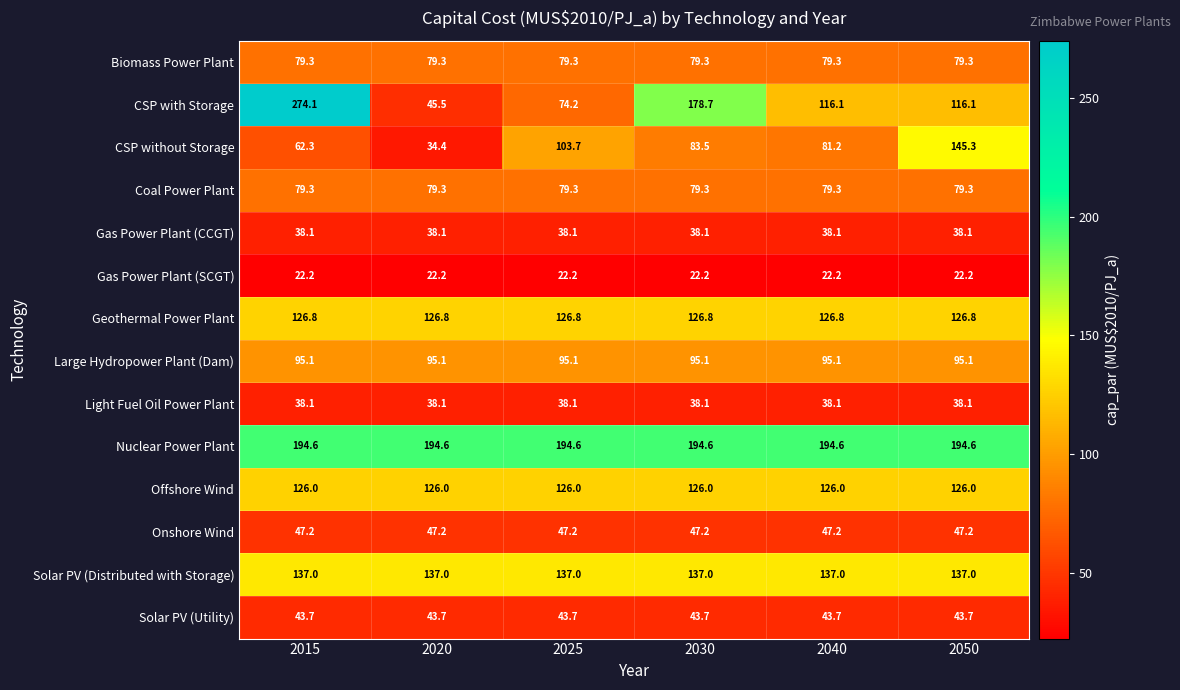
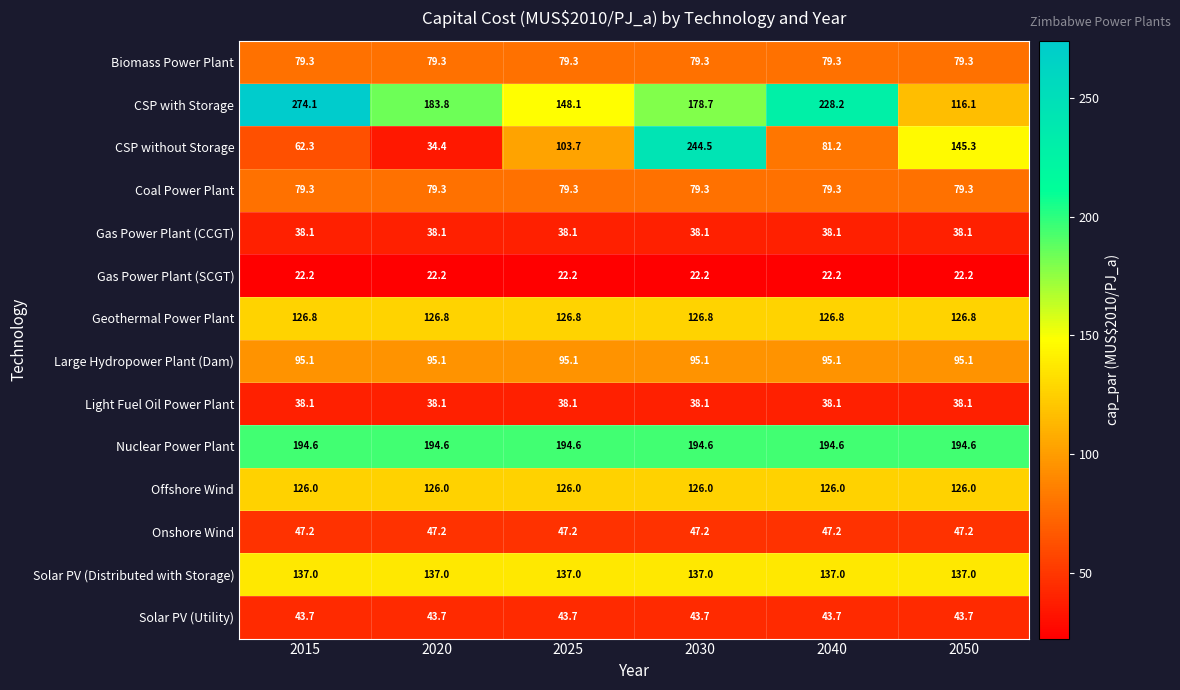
  {
    "Biomass Power Plant": {
      "2015": 79.3,
      "2020": 79.3,
      "2025": 79.3,
      "2030": 79.3,
      "2040": 79.3,
      "2050": 79.3
    },
    "CSP with Storage": {
      "2015": 274.1,
-     "2020": 45.5,
-     "2025": 74.2,
+     "2020": 183.8,
+     "2025": 148.1,
      "2030": 178.7,
-     "2040": 116.1,
+     "2040": 228.2,
      "2050": 116.1
    },
    "CSP without Storage": {
      "2015": 62.3,
      "2020": 34.4,
      "2025": 103.7,
-     "2030": 83.5,
+     "2030": 244.5,
      "2040": 81.2,
      "2050": 145.3
    },
    "Coal Power Plant": {
      "2015": 79.3,
      "2020": 79.3,
      "2025": 79.3,
      "2030": 79.3,
      "2040": 79.3,
      "2050": 79.3
    },
    "Gas Power Plant (CCGT)": {
      "2015": 38.1,
      "2020": 38.1,
      "2025": 38.1,
      "2030": 38.1,
      "2040": 38.1,
      "2050": 38.1
    },
    "Gas Power Plant (SCGT)": {
      "2015": 22.2,
      "2020": 22.2,
      "2025": 22.2,
      "2030": 22.2,
      "2040": 22.2,
      "2050": 22.2
    },
    "Geothermal Power Plant": {
      "2015": 126.8,
      "2020": 126.8,
      "2025": 126.8,
      "2030": 126.8,
      "2040": 126.8,
      "2050": 126.8
    },
    "Large Hydropower Plant (Dam)": {
      "2015": 95.1,
      "2020": 95.1,
      "2025": 95.1,
      "2030": 95.1,
      "2040": 95.1,
      "2050": 95.1
    },
    "Light Fuel Oil Power Plant": {
      "2015": 38.1,
      "2020": 38.1,
      "2025": 38.1,
      "2030": 38.1,
      "2040": 38.1,
      "2050": 38.1
    },
    "Nuclear Power Plant": {
      "2015": 194.6,
      "2020": 194.6,
      "2025": 194.6,
      "2030": 194.6,
      "2040": 194.6,
      "2050": 194.6
    },
    "Offshore Wind": {
      "2015": 126.0,
      "2020": 126.0,
      "2025": 126.0,
      "2030": 126.0,
      "2040": 126.0,
      "2050": 126.0
    },
    "Onshore Wind": {
      "2015": 47.2,
      "2020": 47.2,
      "2025": 47.2,
      "2030": 47.2,
      "2040": 47.2,
      "2050": 47.2
    },
    "Solar PV (Distributed with Storage)": {
      "2015": 137.0,
      "2020": 137.0,
      "2025": 137.0,
      "2030": 137.0,
      "2040": 137.0,
      "2050": 137.0
    },
    "Solar PV (Utility)": {
      "2015": 43.7,
      "2020": 43.7,
      "2025": 43.7,
      "2030": 43.7,
      "2040": 43.7,
      "2050": 43.7
    }
  }
